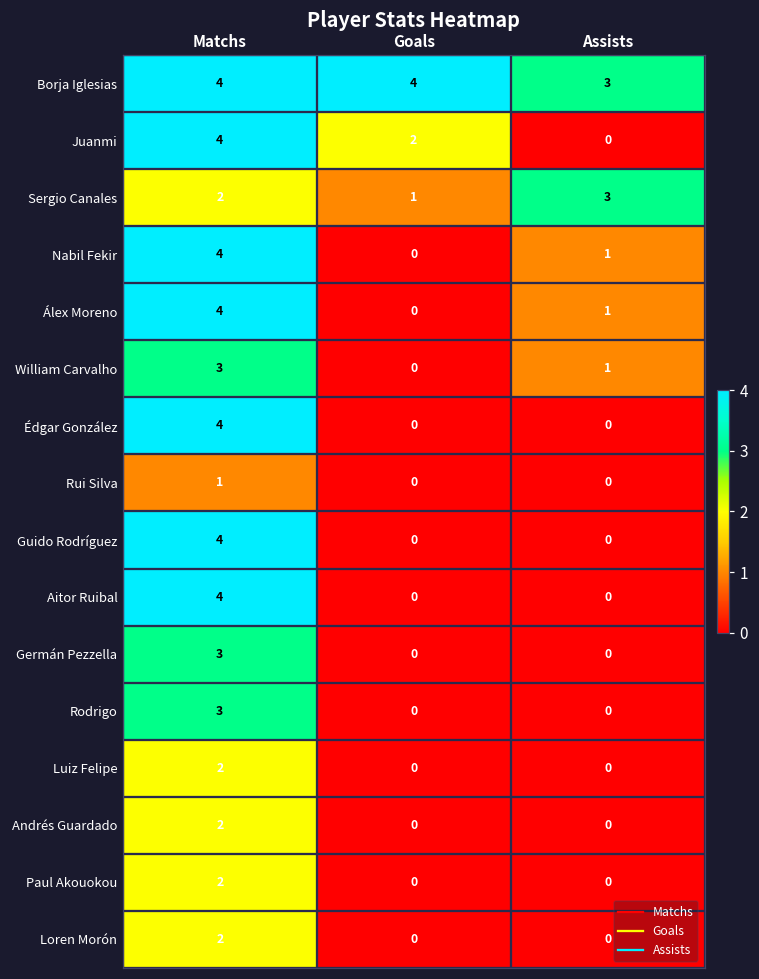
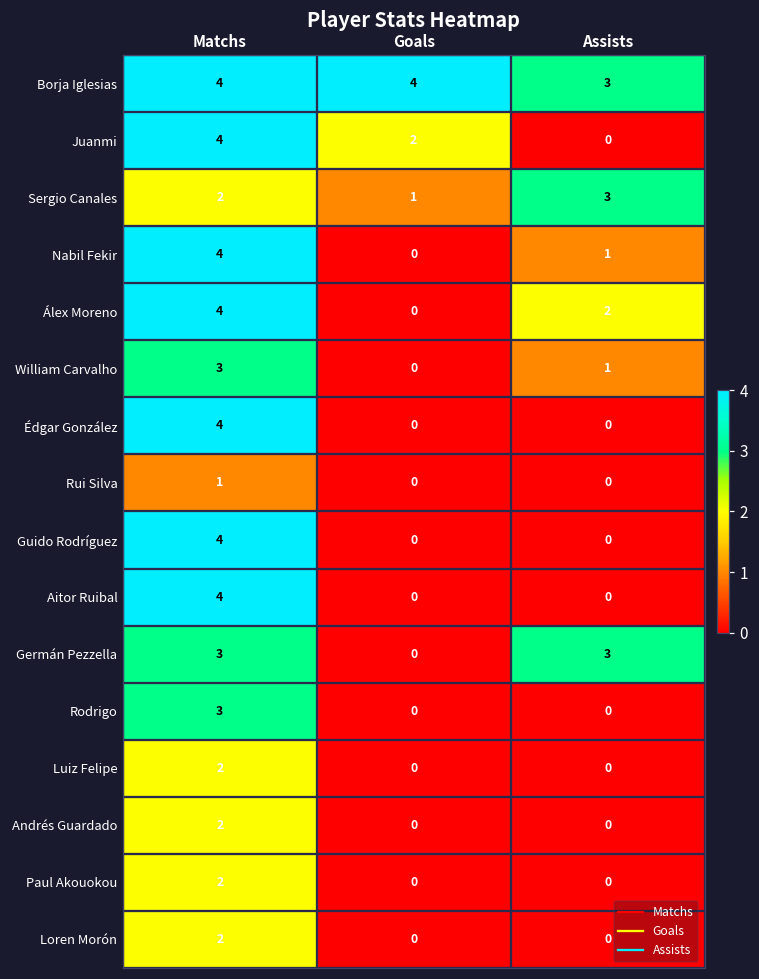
  {
    "Borja Iglesias": {
      "Matchs": 4,
      "Goals": 4,
      "Assists": 3
    },
    "Juanmi": {
      "Matchs": 4,
      "Goals": 2,
      "Assists": 0
    },
    "Sergio Canales": {
      "Matchs": 2,
      "Goals": 1,
      "Assists": 3
    },
    "Nabil Fekir": {
      "Matchs": 4,
      "Goals": 0,
      "Assists": 1
    },
    "Álex Moreno": {
      "Matchs": 4,
      "Goals": 0,
-     "Assists": 1
+     "Assists": 2
    },
    "William Carvalho": {
      "Matchs": 3,
      "Goals": 0,
      "Assists": 1
    },
    "Édgar González": {
      "Matchs": 4,
      "Goals": 0,
      "Assists": 0
    },
    "Rui Silva": {
      "Matchs": 1,
      "Goals": 0,
      "Assists": 0
    },
    "Guido Rodríguez": {
      "Matchs": 4,
      "Goals": 0,
      "Assists": 0
    },
    "Aitor Ruibal": {
      "Matchs": 4,
      "Goals": 0,
      "Assists": 0
    },
    "Germán Pezzella": {
      "Matchs": 3,
      "Goals": 0,
-     "Assists": 0
+     "Assists": 3
    },
    "Rodrigo": {
      "Matchs": 3,
      "Goals": 0,
      "Assists": 0
    },
    "Luiz Felipe": {
      "Matchs": 2,
      "Goals": 0,
      "Assists": 0
    },
    "Andrés Guardado": {
      "Matchs": 2,
      "Goals": 0,
      "Assists": 0
    },
    "Paul Akouokou": {
      "Matchs": 2,
      "Goals": 0,
      "Assists": 0
    },
    "Loren Morón": {
      "Matchs": 2,
      "Goals": 0,
      "Assists": 0
    }
  }
